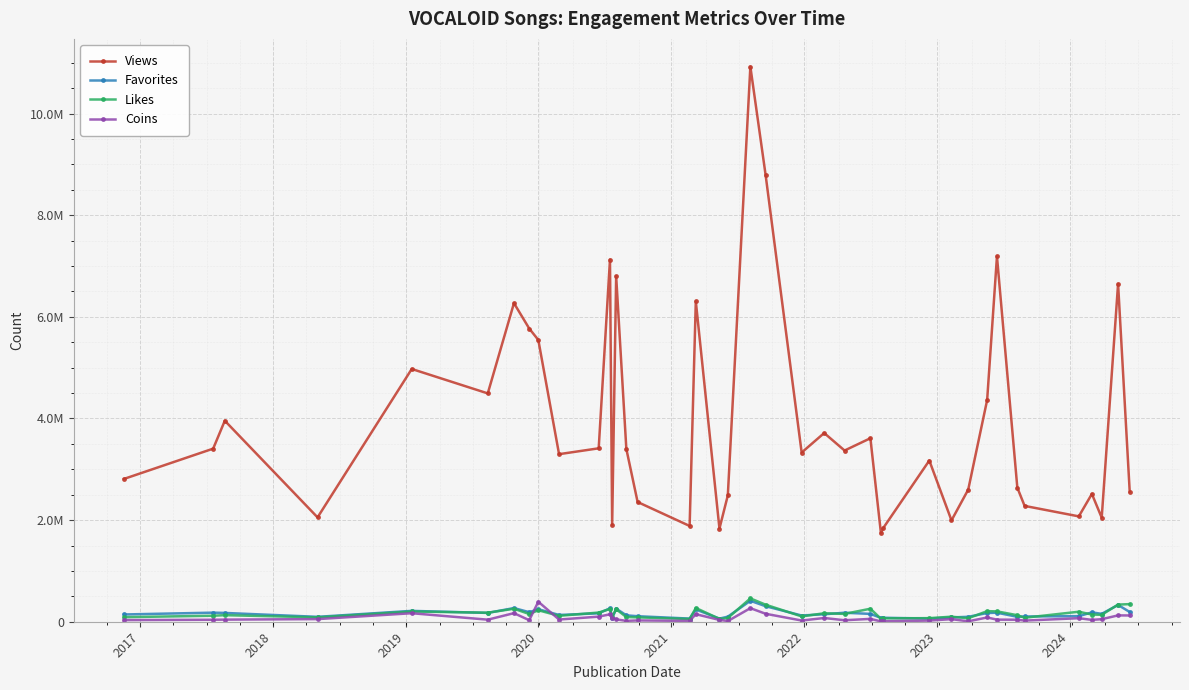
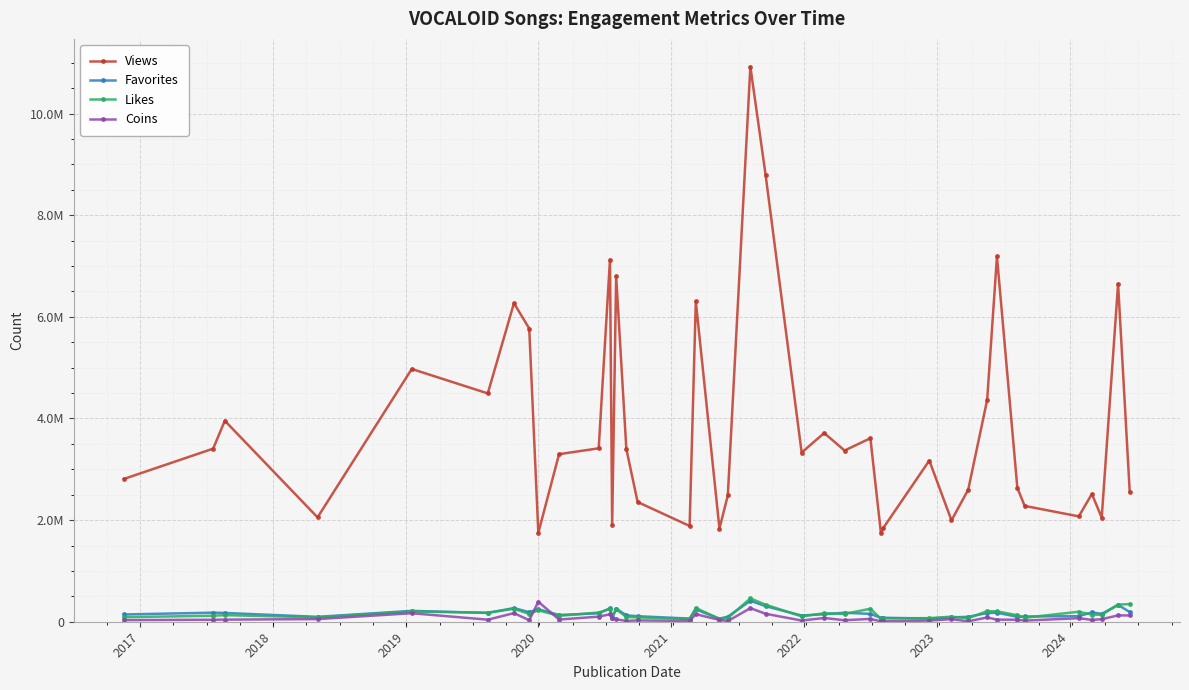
  {
    "Views": {
-     "2020": 5500000
+     "2020": 1800000
    },
    "Coins": {
      "2020": 400000
    }
  }
